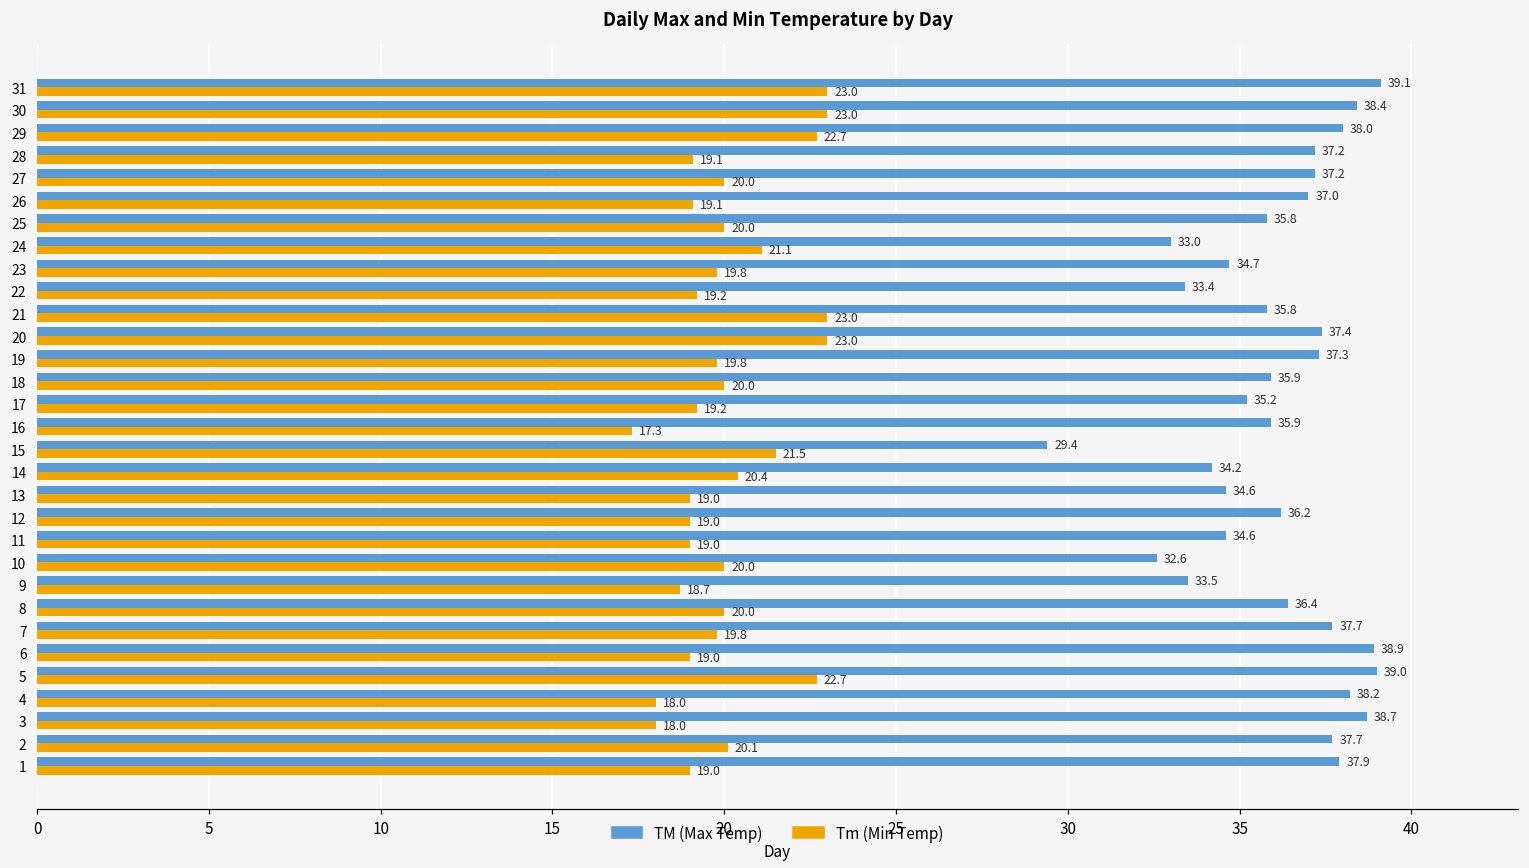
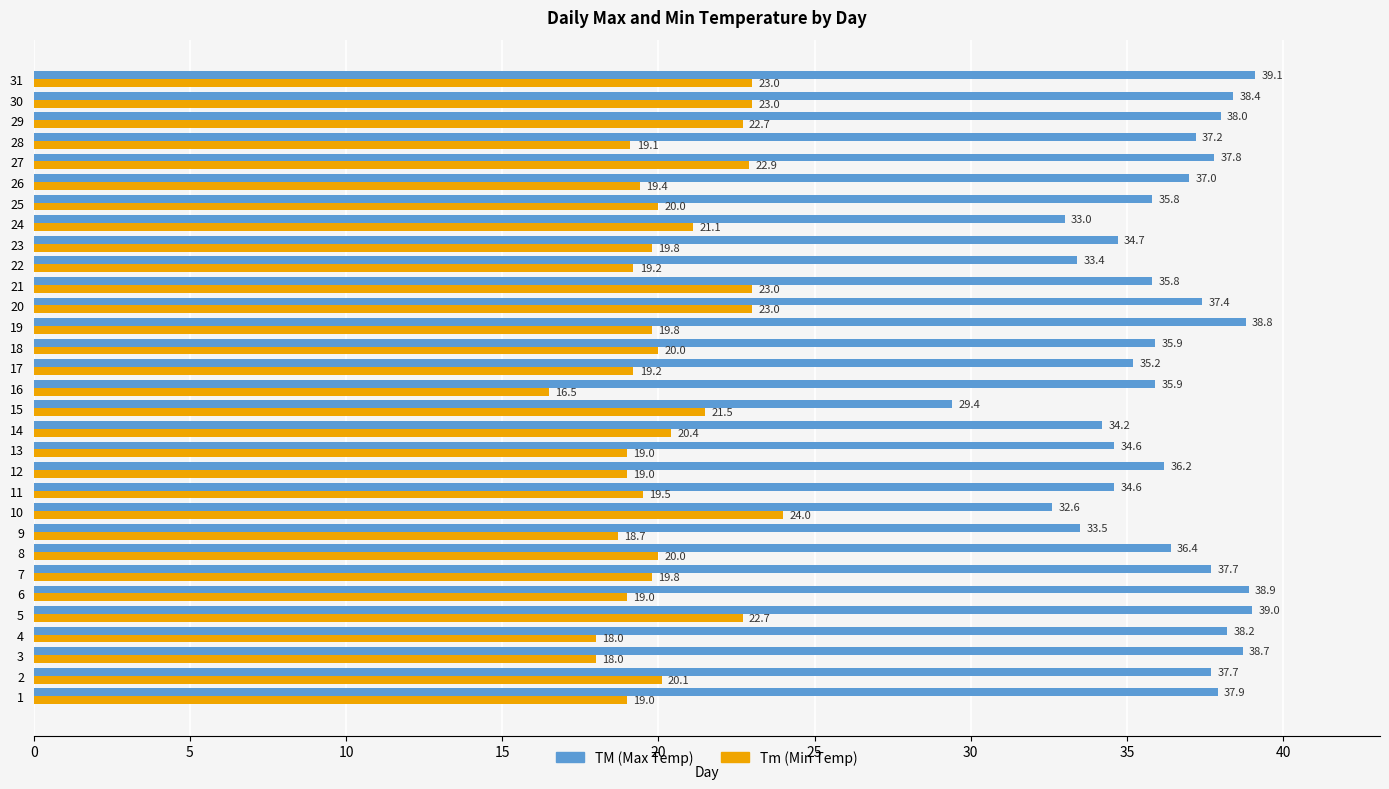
  {
    "TM (Max Temp)": {
      "31": 39.1,
      "30": 38.4,
      "29": 38.0,
      "28": 37.2,
-     "27": 37.2,
+     "27": 37.8,
      "26": 37.0,
      "25": 35.8,
      "24": 33.0,
      "23": 34.7,
      "22": 33.4,
      "21": 35.8,
      "20": 37.4,
-     "19": 37.3,
+     "19": 38.8,
      "18": 35.9,
      "17": 35.2,
      "16": 35.9,
      "15": 29.4,
      "14": 34.2,
      "13": 34.6,
      "12": 36.2,
      "11": 34.6,
      "10": 32.6,
      "9": 33.5,
      "8": 36.4,
      "7": 37.7,
      "6": 38.9,
      "5": 39.0,
      "4": 38.2,
      "3": 38.7,
      "2": 37.7,
      "1": 37.9
    },
    "Tm (Min Temp)": {
      "31": 23.0,
      "30": 23.0,
      "29": 22.7,
      "28": 19.1,
-     "27": 20.0,
-     "26": 19.1,
+     "27": 22.9,
+     "26": 19.4,
      "25": 20.0,
      "24": 21.1,
      "23": 19.8,
      "22": 19.2,
      "21": 23.0,
      "20": 23.0,
      "19": 19.8,
      "18": 20.0,
      "17": 19.2,
-     "16": 17.3,
+     "16": 16.5,
      "15": 21.5,
      "14": 20.4,
      "13": 19.0,
      "12": 19.0,
-     "11": 19.0,
-     "10": 20.0,
+     "11": 19.5,
+     "10": 24.0,
      "9": 18.7,
      "8": 20.0,
      "7": 19.8,
      "6": 19.0,
      "5": 22.7,
      "4": 18.0,
      "3": 18.0,
      "2": 20.1,
      "1": 19.0
    }
  }
